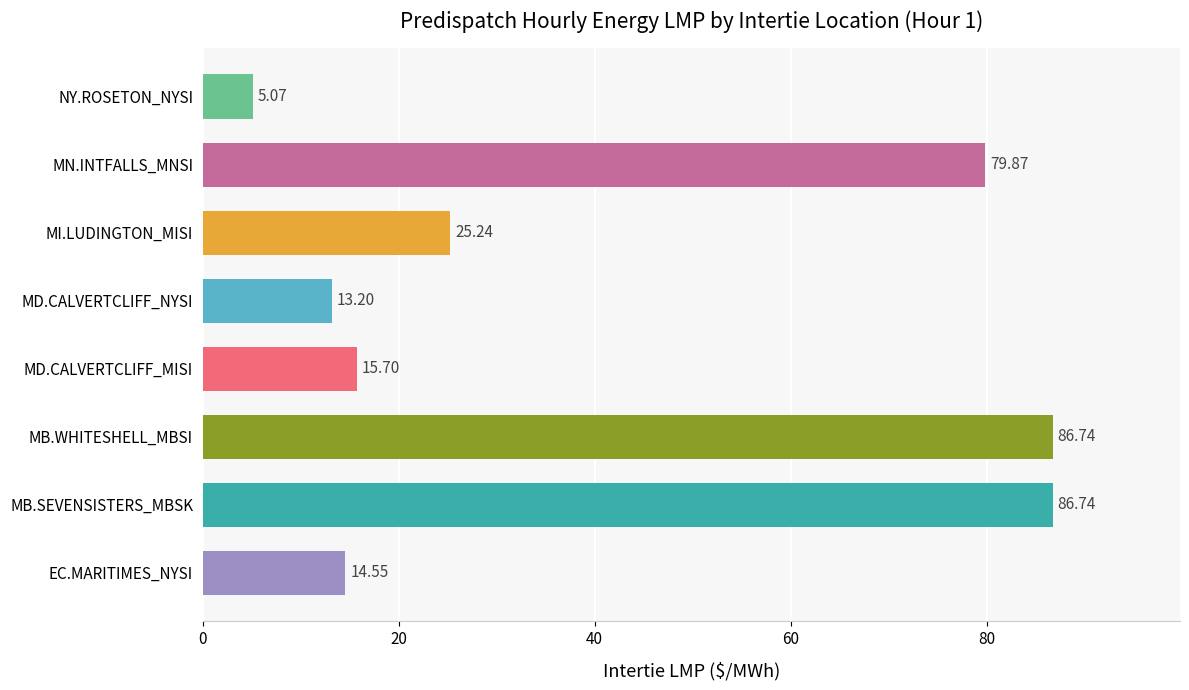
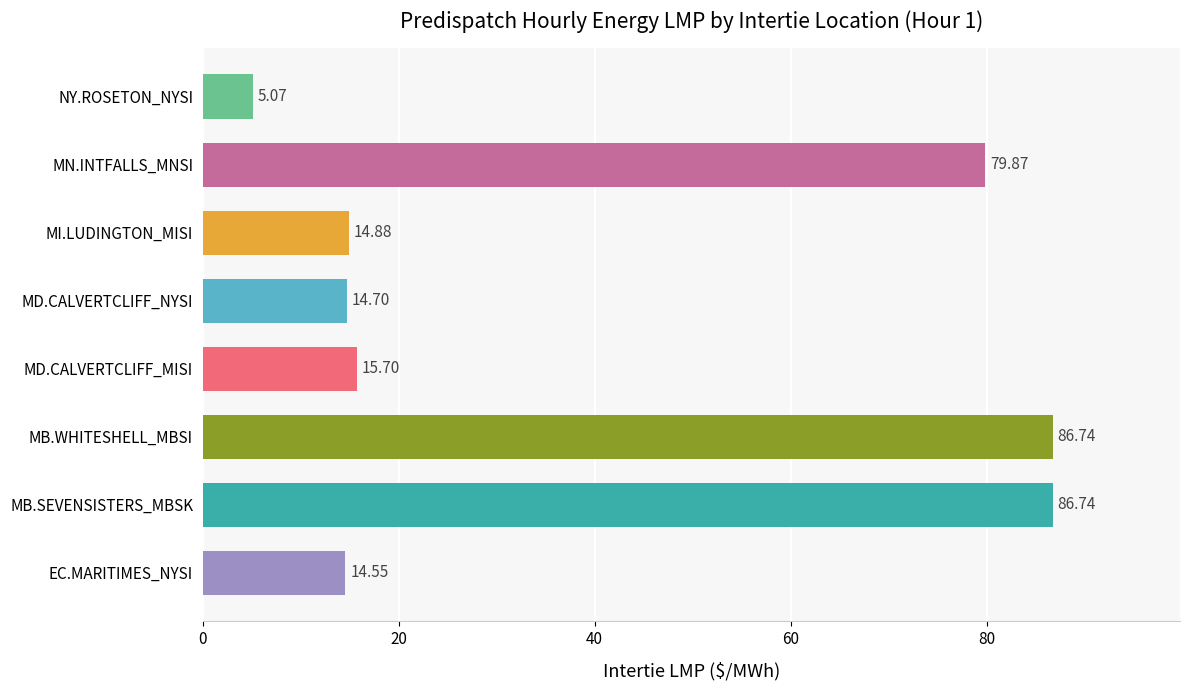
  {
    "NY.ROSETON_NYSI": 5.07,
    "MN.INTFALLS_MNSI": 79.87,
-   "MI.LUDINGTON_MISI": 25.24,
-   "MD.CALVERTCLIFF_NYSI": 13.20,
+   "MI.LUDINGTON_MISI": 14.88,
+   "MD.CALVERTCLIFF_NYSI": 14.70,
    "MD.CALVERTCLIFF_MISI": 15.70,
    "MB.WHITESHELL_MBSI": 86.74,
    "MB.SEVENSISTERS_MBSK": 86.74,
    "EC.MARITIMES_NYSI": 14.55
  }
